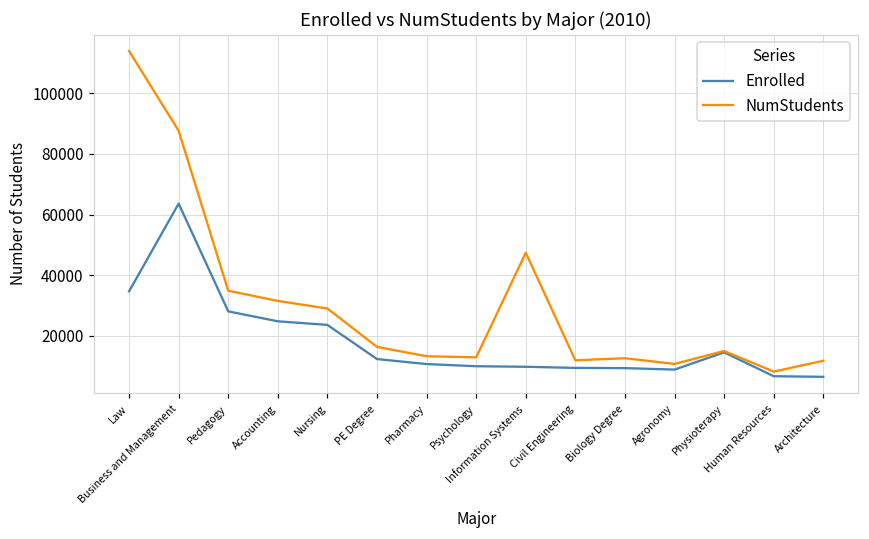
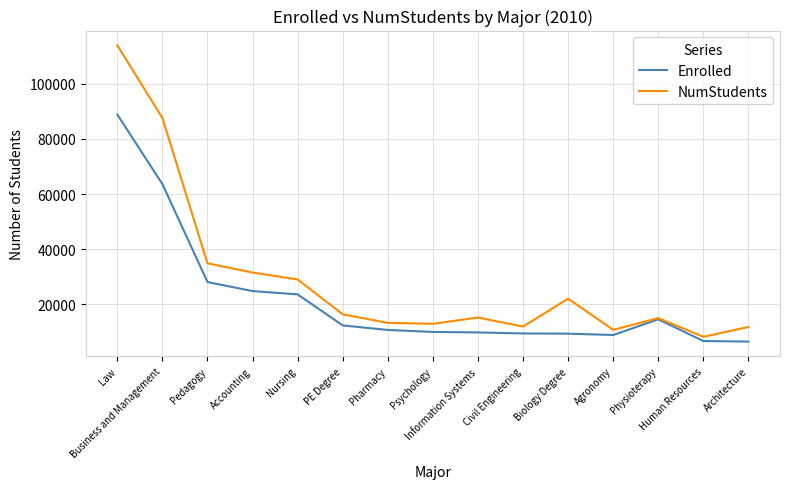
  {
    "Enrolled": {
-     "Law": 35000,
+     "Law": 89000,
      "Business and Management": 64000,
      "Pedagogy": 28000,
      "Accounting": 25000,
      "Nursing": 24000,
      "PE Degree": 12000,
      "Pharmacy": 11000,
      "Psychology": 10000,
      "Information Systems": 10000,
      "Civil Engineering": 9000,
      "Biology Degree": 9000,
      "Agronomy": 9000,
      "Human Resources": 7000,
      "Architecture": 7000
    },
    "NumStudents": {
      "Law": 114000,
      "Business and Management": 88000,
      "Pedagogy": 35000,
      "Accounting": 32000,
      "Nursing": 29000,
      "PE Degree": 16000,
      "Pharmacy": 13000,
      "Psychology": 13000,
-     "Information Systems": 47000,
+     "Information Systems": 15000,
      "Civil Engineering": 12000,
-     "Biology Degree": 13000,
+     "Biology Degree": 22000,
      "Agronomy": 11000,
      "Human Resources": 8000,
      "Architecture": 12000
    }
  }
